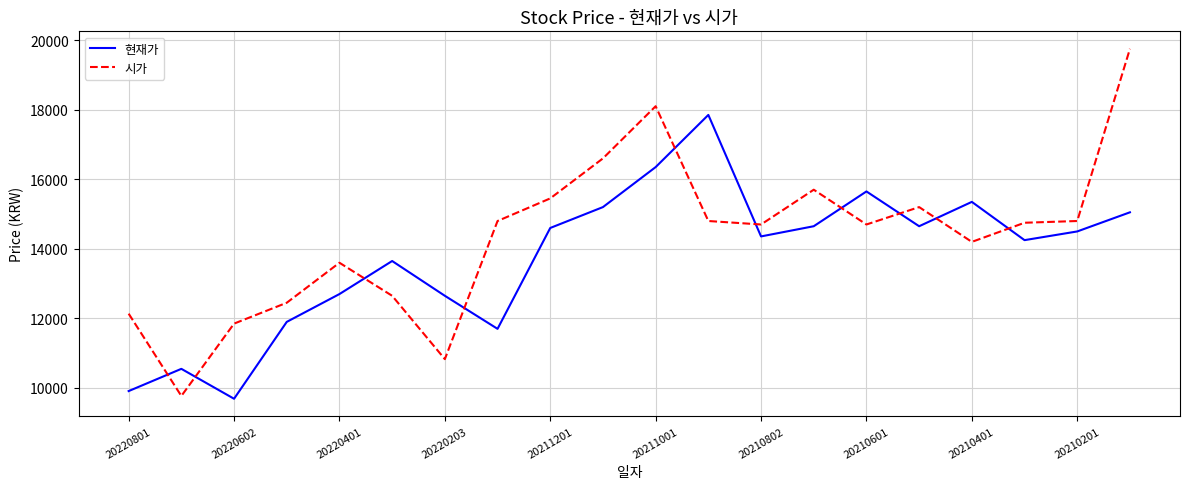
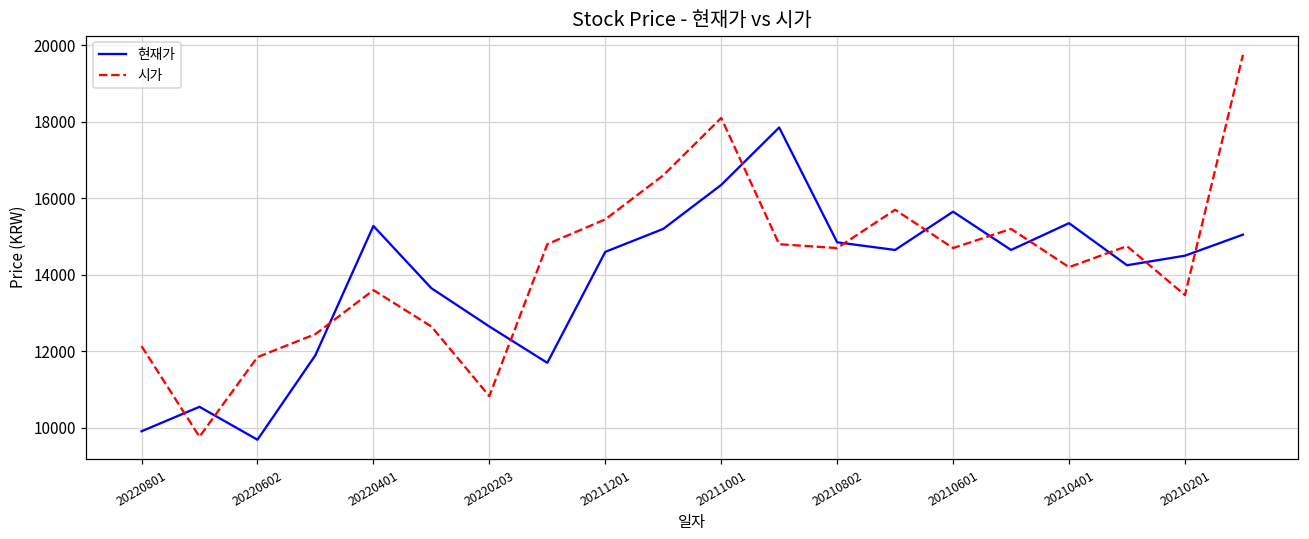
  {
    "현재가": {
      "20220801": 9900,
      "20220602": 9700,
-     "20220401": 12700,
+     "20220401": 15300,
      "20220203": 12700,
      "20211201": 14600,
      "20211001": 16400,
-     "20210802": 14400,
+     "20210802": 14900,
      "20210601": 15700,
      "20210401": 15400,
      "20210201": 14500
    },
    "시가": {
      "20220801": 12100,
      "20220602": 11900,
      "20220401": 13600,
      "20220203": 10800,
      "20211201": 15500,
      "20211001": 18100,
      "20210802": 14700,
      "20210601": 14700,
      "20210401": 14200,
-     "20210201": 14800
+     "20210201": 13500
    }
  }
